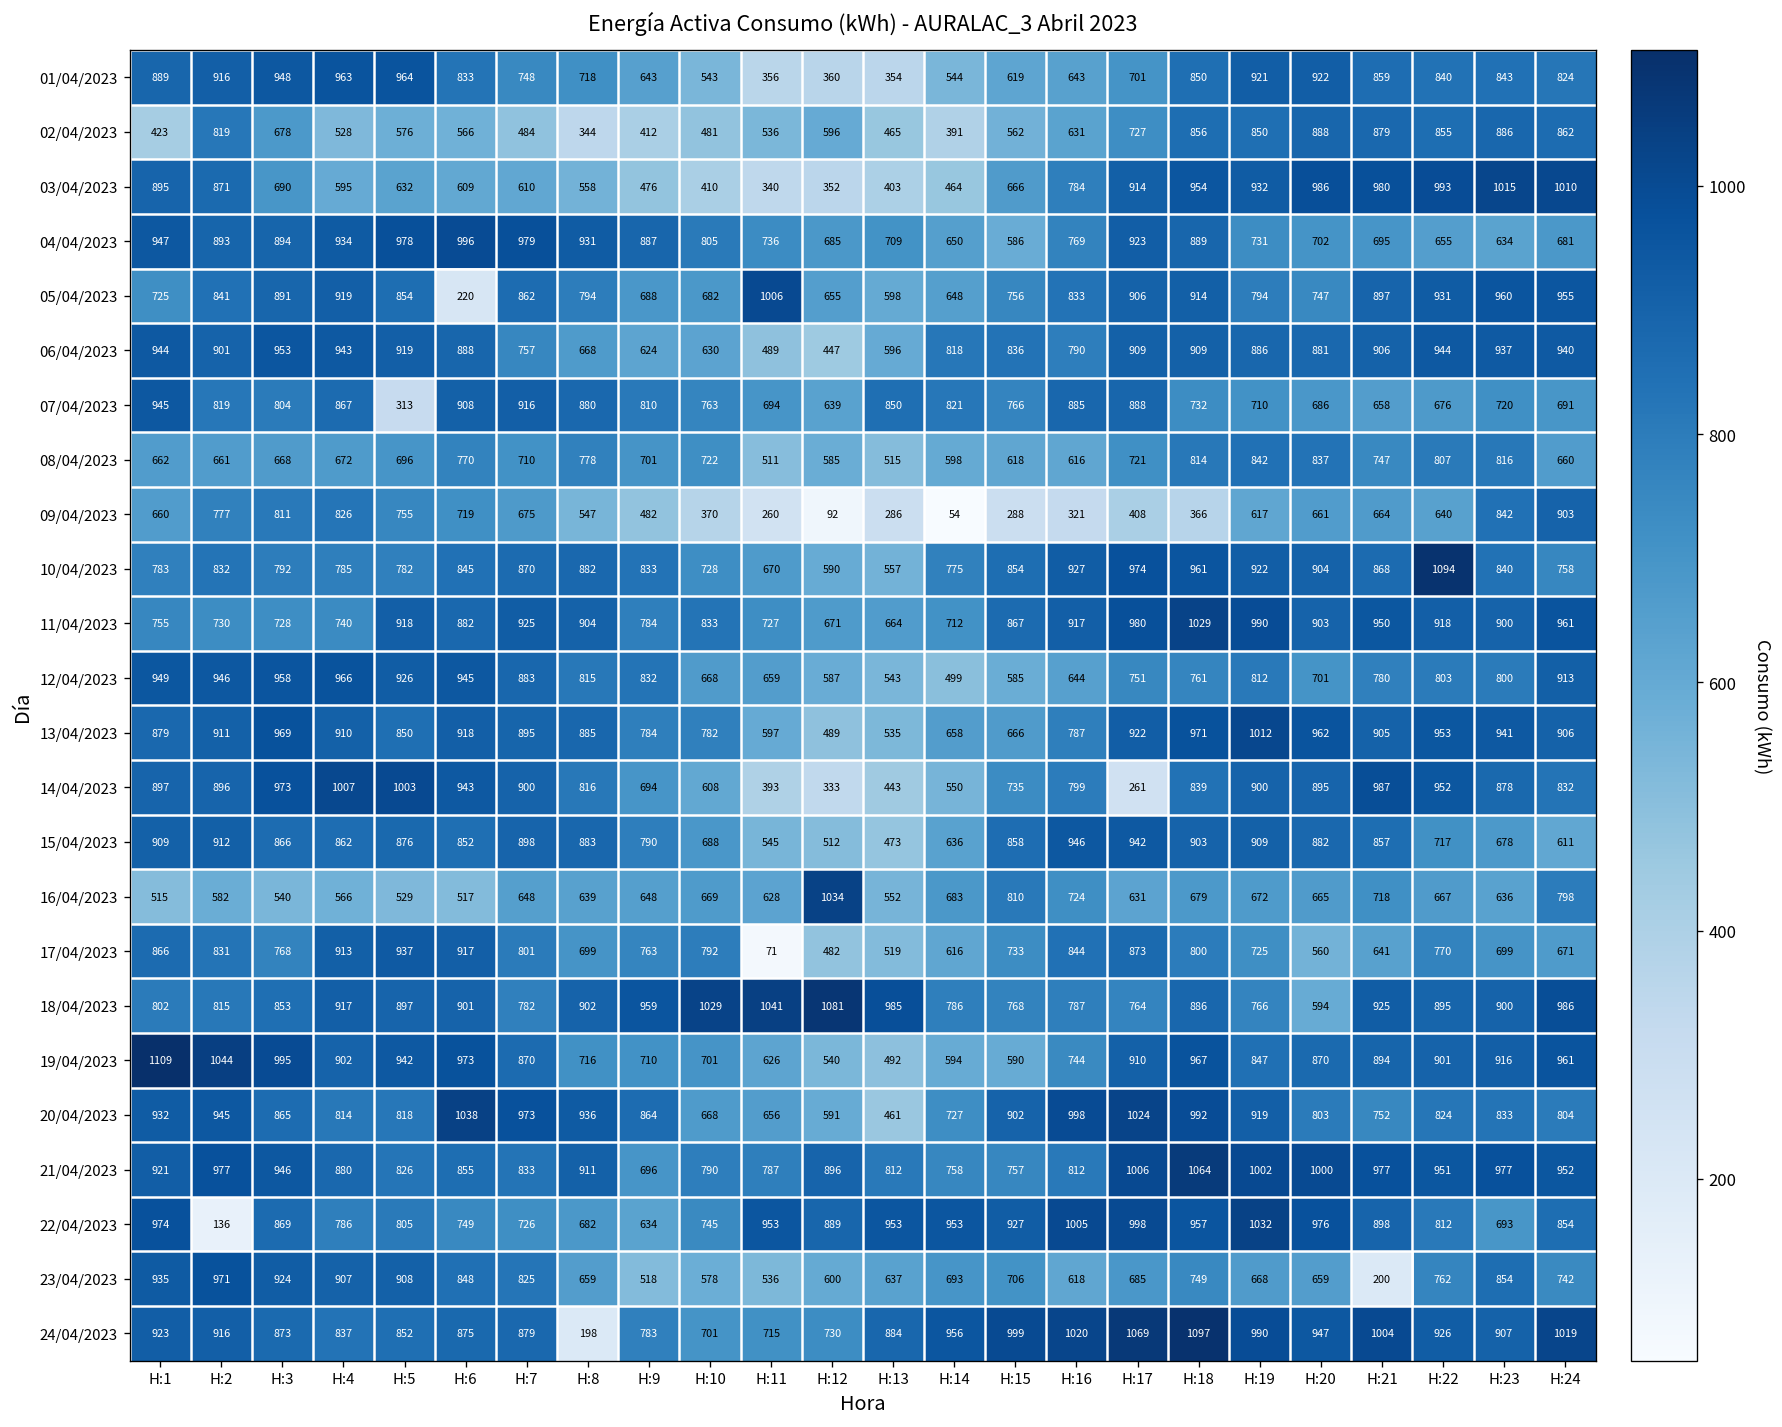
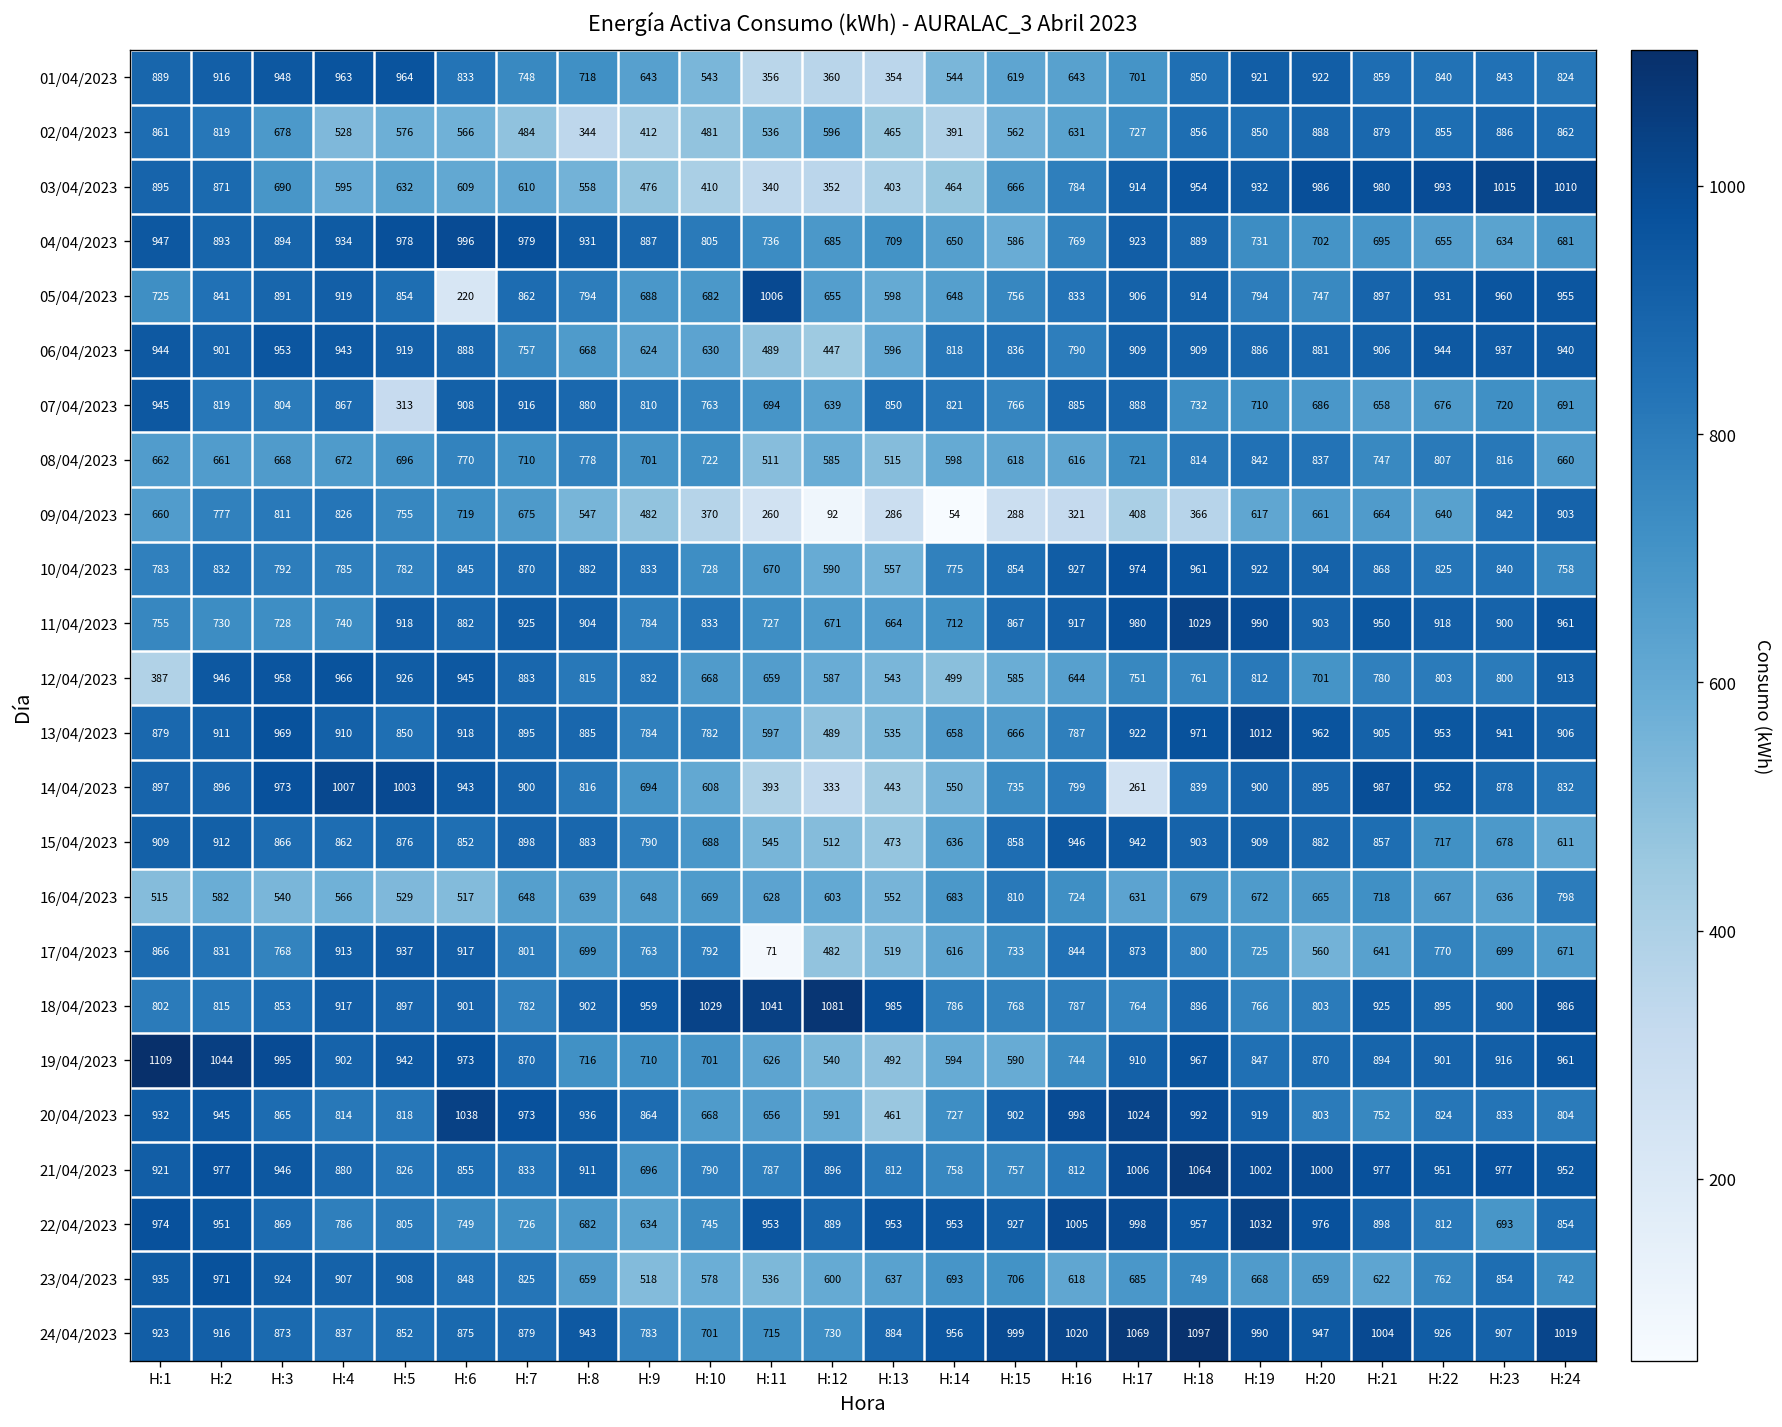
  {
    "02/04/2023": {
-     "H:1": 423,
+     "H:1": 861,
      "H:2": 819,
      "H:3": 678,
      "H:4": 528,
      "H:5": 576,
      "H:6": 566,
      "H:7": 484,
      "H:8": 344,
      "H:9": 412,
      "H:10": 481,
      "H:11": 536,
      "H:12": 596,
      "H:13": 465,
      "H:14": 391,
      "H:15": 562,
      "H:16": 631,
      "H:17": 727,
      "H:18": 856,
      "H:19": 850,
      "H:20": 888,
      "H:21": 879,
      "H:22": 855,
      "H:23": 886,
      "H:24": 862
    },
    "10/04/2023": {
      "H:1": 783,
      "H:2": 832,
      "H:3": 792,
      "H:4": 785,
      "H:5": 782,
      "H:6": 845,
      "H:7": 870,
      "H:8": 882,
      "H:9": 833,
      "H:10": 728,
      "H:11": 670,
      "H:12": 590,
      "H:13": 557,
      "H:14": 775,
      "H:15": 854,
      "H:16": 927,
      "H:17": 974,
      "H:18": 961,
      "H:19": 922,
      "H:20": 904,
      "H:21": 868,
-     "H:22": 1094,
+     "H:22": 825,
      "H:23": 840,
      "H:24": 758
    },
    "12/04/2023": {
-     "H:1": 949,
+     "H:1": 387,
      "H:2": 946,
      "H:3": 958,
      "H:4": 966,
      "H:5": 926,
      "H:6": 945,
      "H:7": 883,
      "H:8": 815,
      "H:9": 832,
      "H:10": 668,
      "H:11": 659,
      "H:12": 587,
      "H:13": 543,
      "H:14": 499,
      "H:15": 585,
      "H:16": 644,
      "H:17": 751,
      "H:18": 761,
      "H:19": 812,
      "H:20": 701,
      "H:21": 780,
      "H:22": 803,
      "H:23": 800,
      "H:24": 913
    },
    "16/04/2023": {
      "H:1": 515,
      "H:2": 582,
      "H:3": 540,
      "H:4": 566,
      "H:5": 529,
      "H:6": 517,
      "H:7": 648,
      "H:8": 639,
      "H:9": 648,
      "H:10": 669,
      "H:11": 628,
-     "H:12": 1034,
+     "H:12": 603,
      "H:13": 552,
      "H:14": 683,
      "H:15": 810,
      "H:16": 724,
      "H:17": 631,
      "H:18": 679,
      "H:19": 672,
      "H:20": 665,
      "H:21": 718,
      "H:22": 667,
      "H:23": 636,
      "H:24": 798
    },
    "18/04/2023": {
      "H:1": 802,
      "H:2": 815,
      "H:3": 853,
      "H:4": 917,
      "H:5": 897,
      "H:6": 901,
      "H:7": 782,
      "H:8": 902,
      "H:9": 959,
      "H:10": 1029,
      "H:11": 1041,
      "H:12": 1081,
      "H:13": 985,
      "H:14": 786,
      "H:15": 768,
      "H:16": 787,
      "H:17": 764,
      "H:18": 886,
      "H:19": 766,
-     "H:20": 594,
+     "H:20": 803,
      "H:21": 925,
      "H:22": 895,
      "H:23": 900,
      "H:24": 986
    },
    "22/04/2023": {
      "H:1": 974,
-     "H:2": 136,
+     "H:2": 951,
      "H:3": 869,
      "H:4": 786,
      "H:5": 805,
      "H:6": 749,
      "H:7": 726,
      "H:8": 682,
      "H:9": 634,
      "H:10": 745,
      "H:11": 953,
      "H:12": 889,
      "H:13": 953,
      "H:14": 953,
      "H:15": 927,
      "H:16": 1005,
      "H:17": 998,
      "H:18": 957,
      "H:19": 1032,
      "H:20": 976,
      "H:21": 898,
      "H:22": 812,
      "H:23": 693,
      "H:24": 854
    },
    "23/04/2023": {
      "H:1": 935,
      "H:2": 971,
      "H:3": 924,
      "H:4": 907,
      "H:5": 908,
      "H:6": 848,
      "H:7": 825,
      "H:8": 659,
      "H:9": 518,
      "H:10": 578,
      "H:11": 536,
      "H:12": 600,
      "H:13": 637,
      "H:14": 693,
      "H:15": 706,
      "H:16": 618,
      "H:17": 685,
      "H:18": 749,
      "H:19": 668,
      "H:20": 659,
-     "H:21": 200,
+     "H:21": 622,
      "H:22": 762,
      "H:23": 854,
      "H:24": 742
    },
    "24/04/2023": {
      "H:1": 923,
      "H:2": 916,
      "H:3": 873,
      "H:4": 837,
      "H:5": 852,
      "H:6": 875,
      "H:7": 879,
-     "H:8": 198,
+     "H:8": 943,
      "H:9": 783,
      "H:10": 701,
      "H:11": 715,
      "H:12": 730,
      "H:13": 884,
      "H:14": 956,
      "H:15": 999,
      "H:16": 1020,
      "H:17": 1069,
      "H:18": 1097,
      "H:19": 990,
      "H:20": 947,
      "H:21": 1004,
      "H:22": 926,
      "H:23": 907,
      "H:24": 1019
    }
  }
